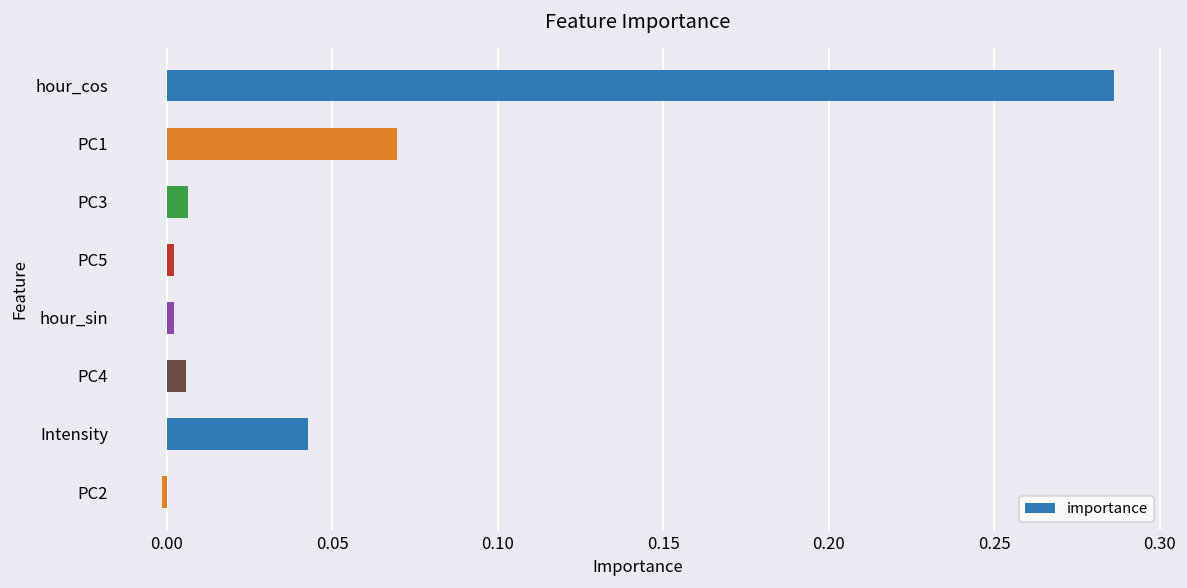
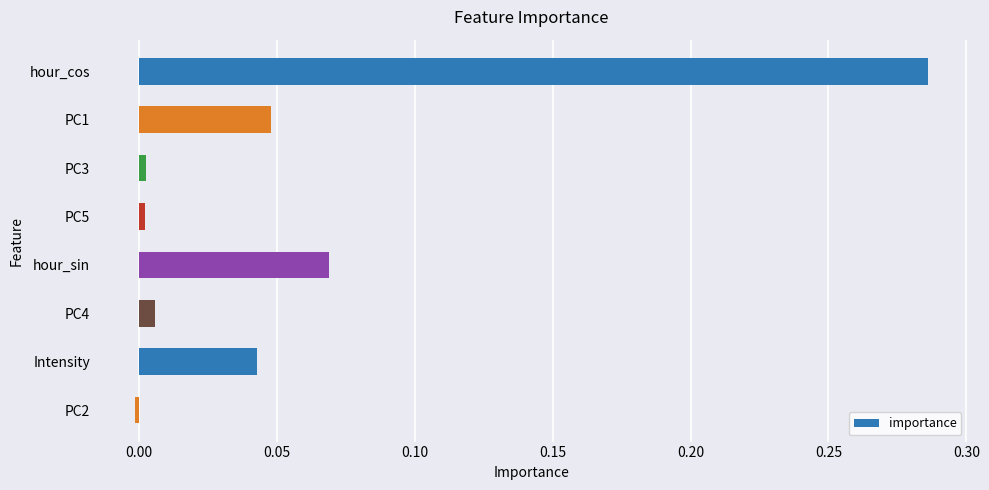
  {
    "hour_cos": 0.286,
-   "PC1": 0.070,
-   "PC3": 0.006,
+   "PC1": 0.048,
+   "PC3": 0.003,
    "PC5": 0.002,
-   "hour_sin": 0.002,
+   "hour_sin": 0.069,
    "PC4": 0.006,
    "Intensity": 0.043,
    "PC2": -0.002
  }
